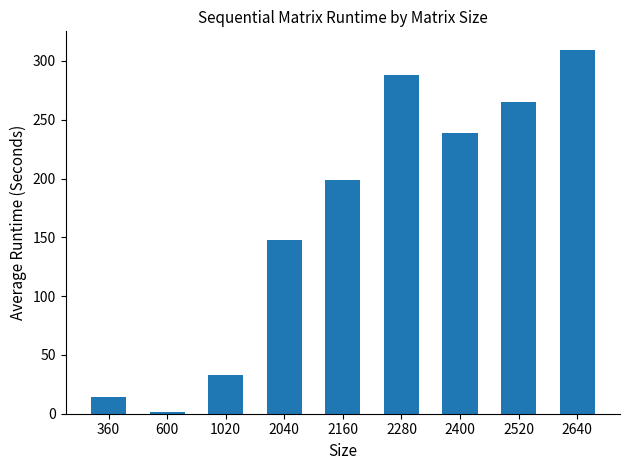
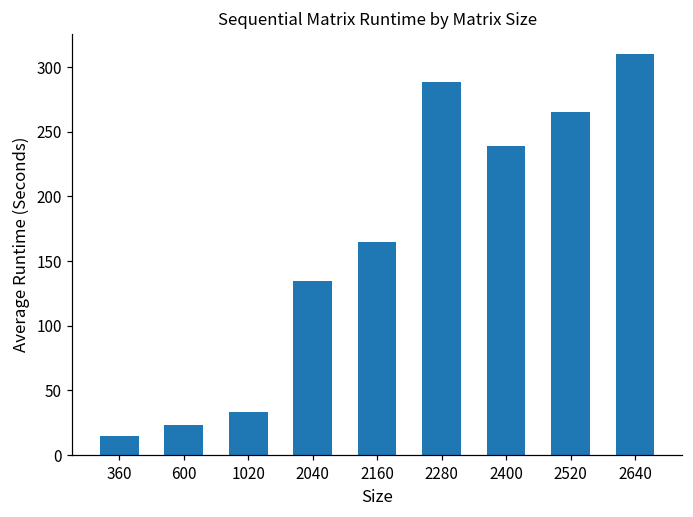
  {
    "360": 14,
-   "600": 1,
+   "600": 23,
    "1020": 33,
-   "2040": 148,
-   "2160": 199,
+   "2040": 135,
+   "2160": 165,
    "2280": 288,
    "2400": 239,
    "2520": 265,
    "2640": 310
  }
